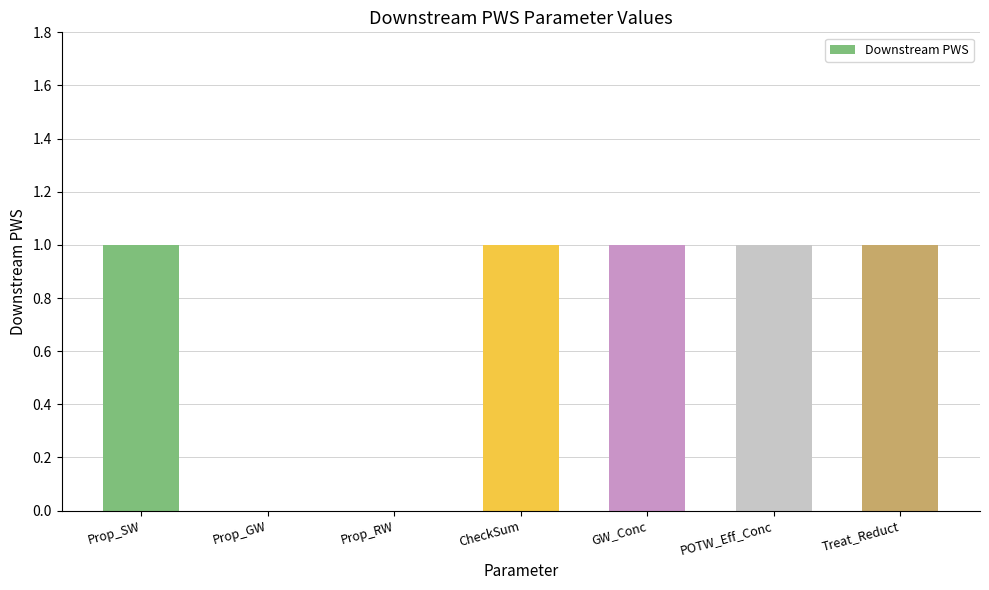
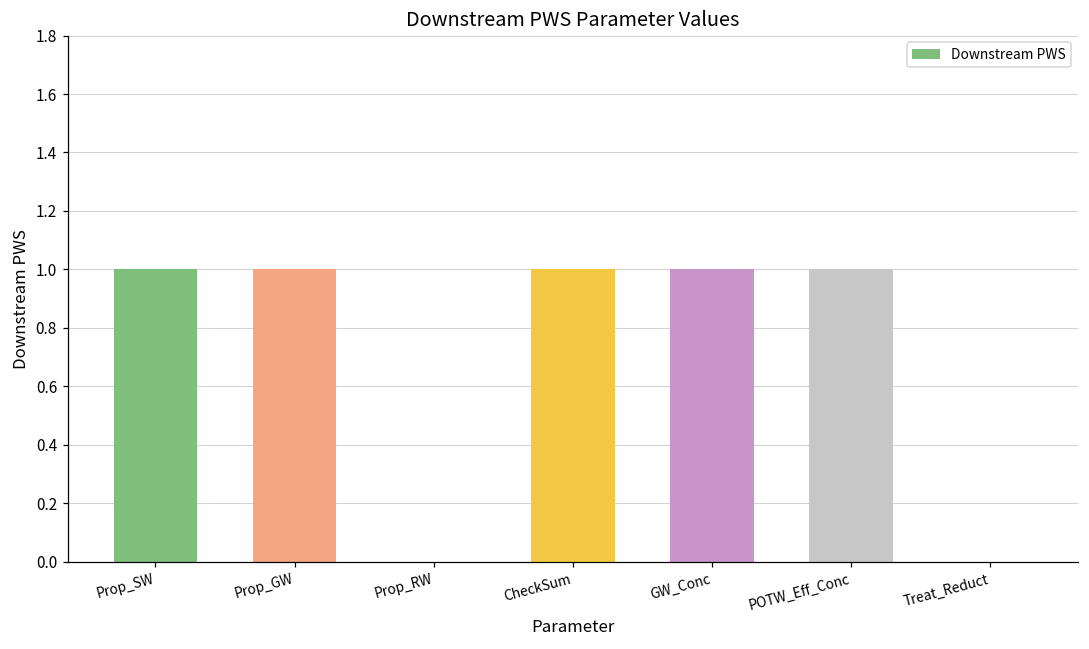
  {
    "Prop_SW": 1,
-   "Prop_GW": 0,
+   "Prop_GW": 1,
    "Prop_RW": 0,
    "CheckSum": 1,
    "GW_Conc": 1,
    "POTW_Eff_Conc": 1,
-   "Treat_Reduct": 1
+   "Treat_Reduct": 0
  }
